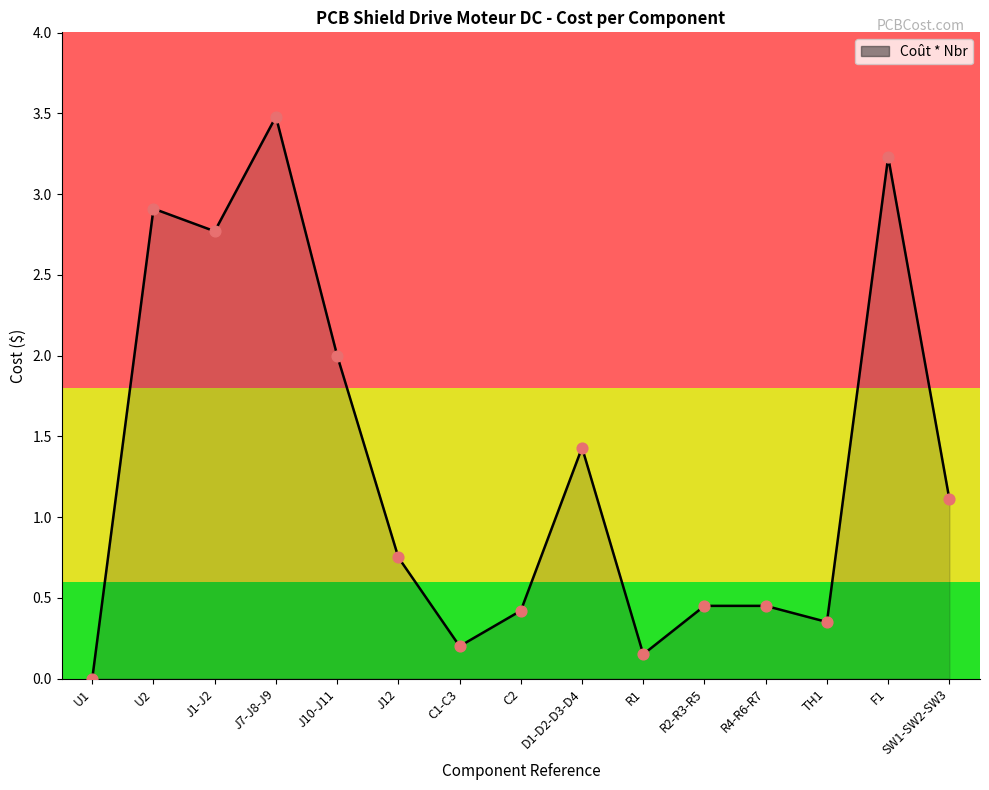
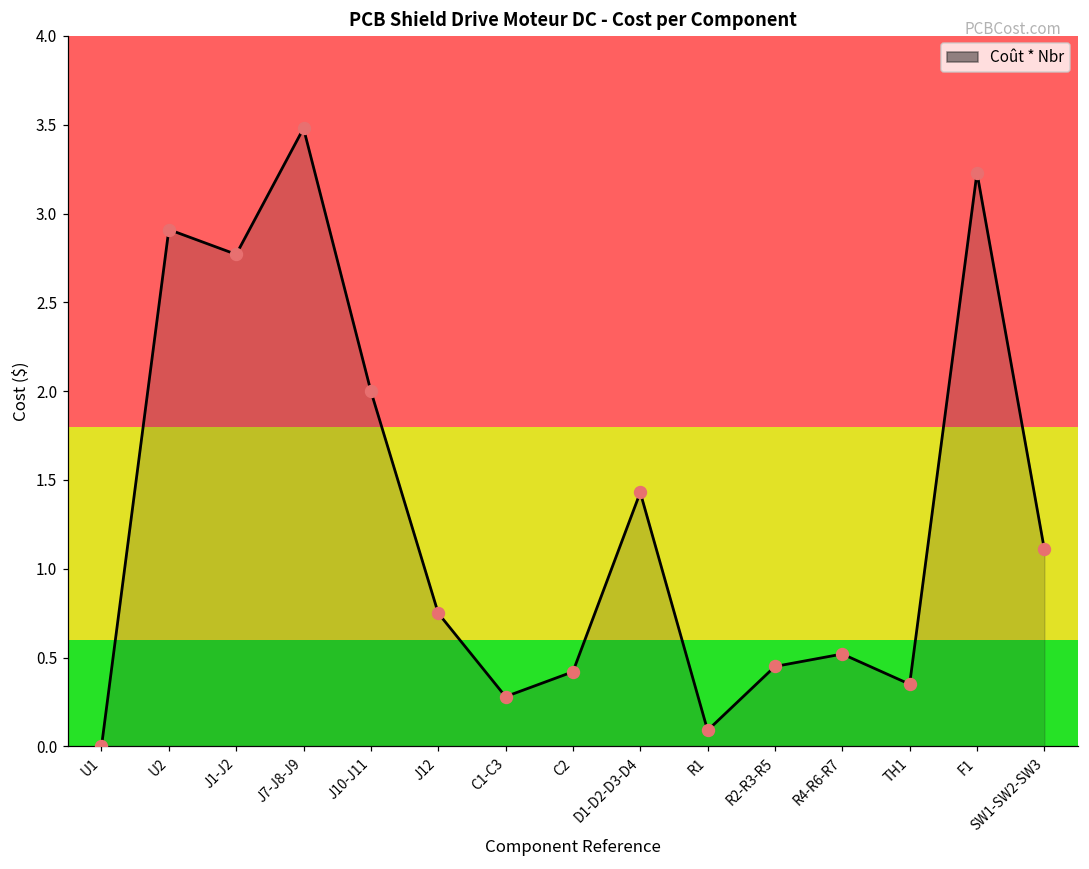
  {
    "U1": 0.00,
    "U2": 2.91,
    "J1-J2": 2.77,
    "J7-J8-J9": 3.48,
    "J10-J11": 2.00,
    "J12": 0.75,
-   "C1-C3": 0.20,
+   "C1-C3": 0.28,
    "C2": 0.42,
    "D1-D2-D3-D4": 1.43,
-   "R1": 0.15,
+   "R1": 0.09,
    "R2-R3-R5": 0.45,
-   "R4-R6-R7": 0.45,
+   "R4-R6-R7": 0.52,
    "TH1": 0.35,
    "F1": 3.23,
    "SW1-SW2-SW3": 1.11
  }
